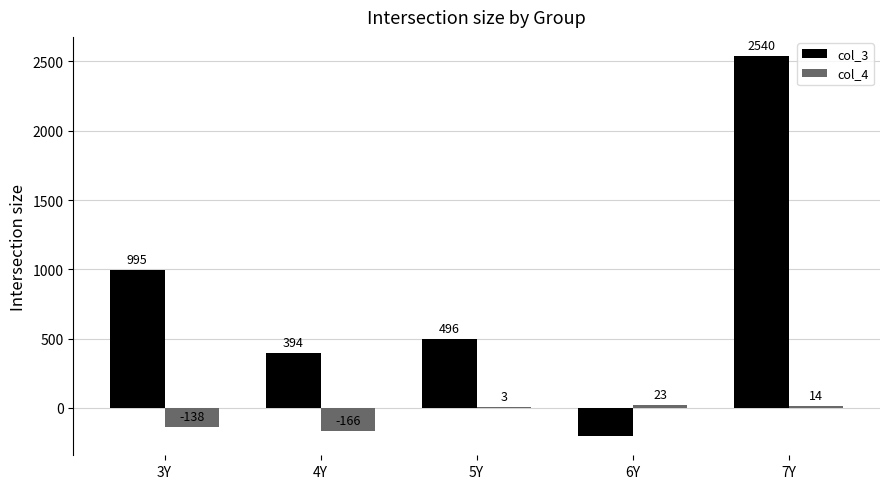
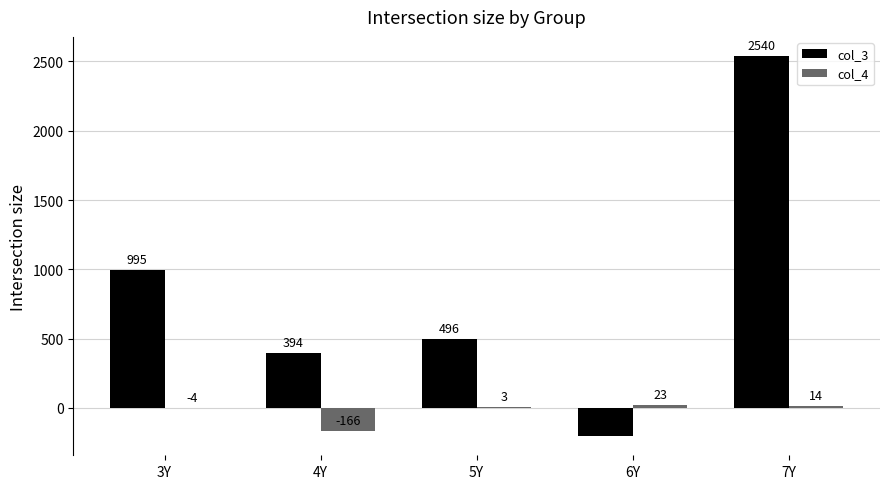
  {
    "col_3": {
      "3Y": 995,
      "4Y": 394,
      "5Y": 496,
      "7Y": 2540
    },
    "col_4": {
-     "3Y": -138,
+     "3Y": -4,
      "4Y": -166,
      "5Y": 3,
      "6Y": 23,
      "7Y": 14
    }
  }
